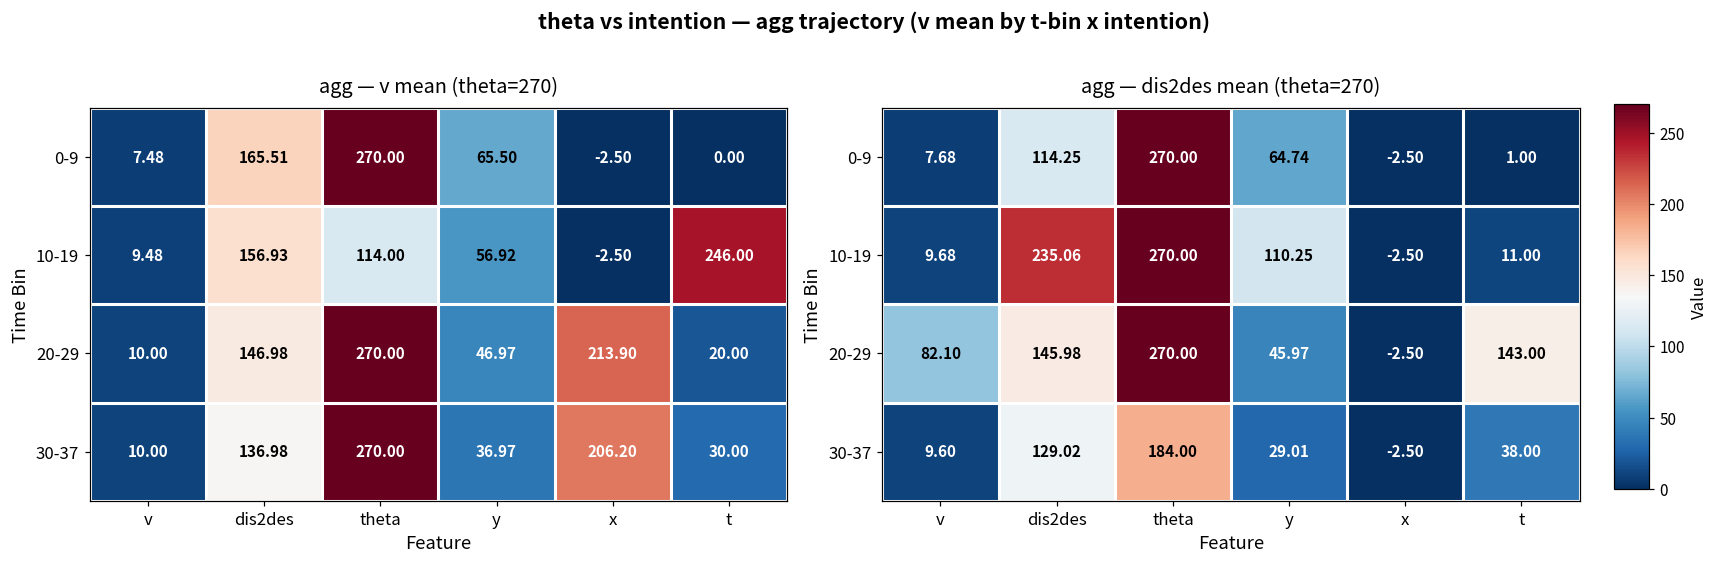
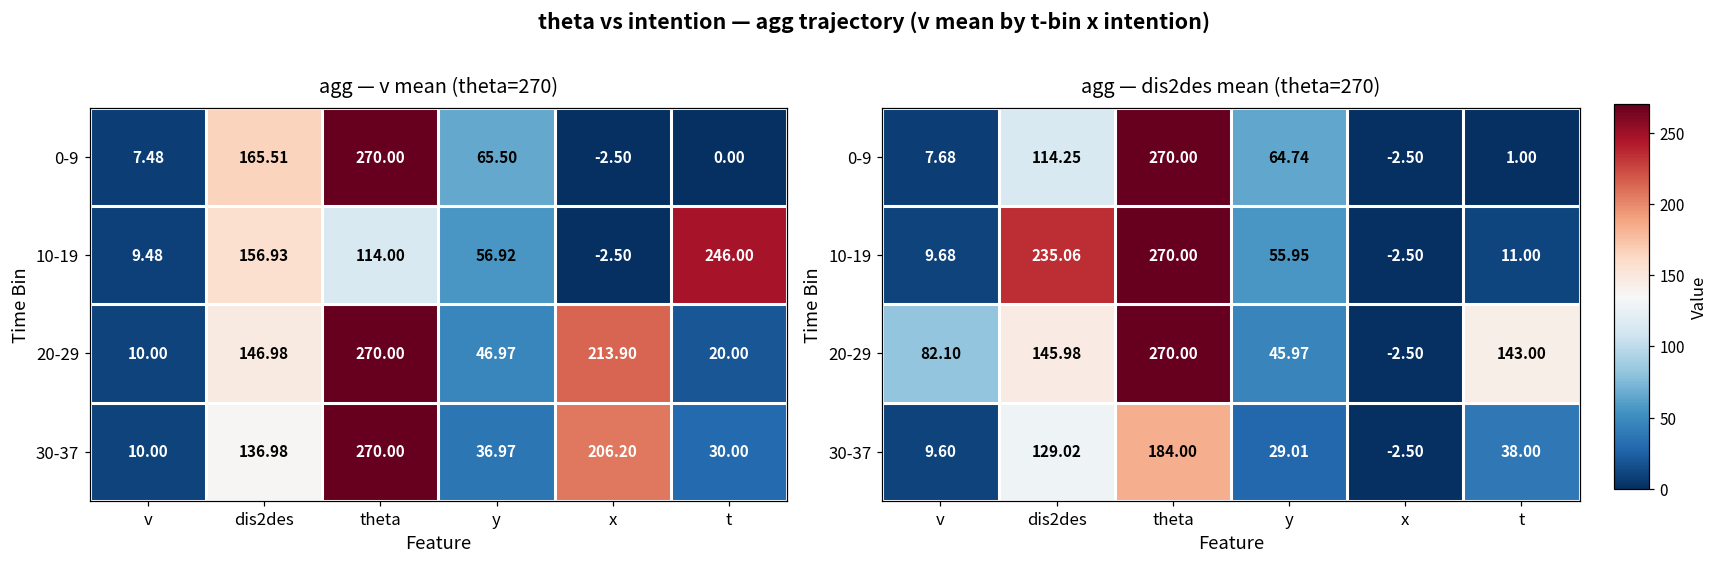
  {
    "agg — v mean (theta=270)": {
      "0-9": {
        "v": 7.48,
        "dis2des": 165.51,
        "theta": 270.00,
        "y": 65.50,
        "x": -2.50,
        "t": 0.00
      },
      "10-19": {
        "v": 9.48,
        "dis2des": 156.93,
        "theta": 114.00,
        "y": 56.92,
        "x": -2.50,
        "t": 246.00
      },
      "20-29": {
        "v": 10.00,
        "dis2des": 146.98,
        "theta": 270.00,
        "y": 46.97,
        "x": 213.90,
        "t": 20.00
      },
      "30-37": {
        "v": 10.00,
        "dis2des": 136.98,
        "theta": 270.00,
        "y": 36.97,
        "x": 206.20,
        "t": 30.00
      }
    },
    "agg — dis2des mean (theta=270)": {
      "0-9": {
        "v": 7.68,
        "dis2des": 114.25,
        "theta": 270.00,
        "y": 64.74,
        "x": -2.50,
        "t": 1.00
      },
      "10-19": {
        "v": 9.68,
        "dis2des": 235.06,
        "theta": 270.00,
-       "y": 110.25,
+       "y": 55.95,
        "x": -2.50,
        "t": 11.00
      },
      "20-29": {
        "v": 82.10,
        "dis2des": 145.98,
        "theta": 270.00,
        "y": 45.97,
        "x": -2.50,
        "t": 143.00
      },
      "30-37": {
        "v": 9.60,
        "dis2des": 129.02,
        "theta": 184.00,
        "y": 29.01,
        "x": -2.50,
        "t": 38.00
      }
    }
  }
